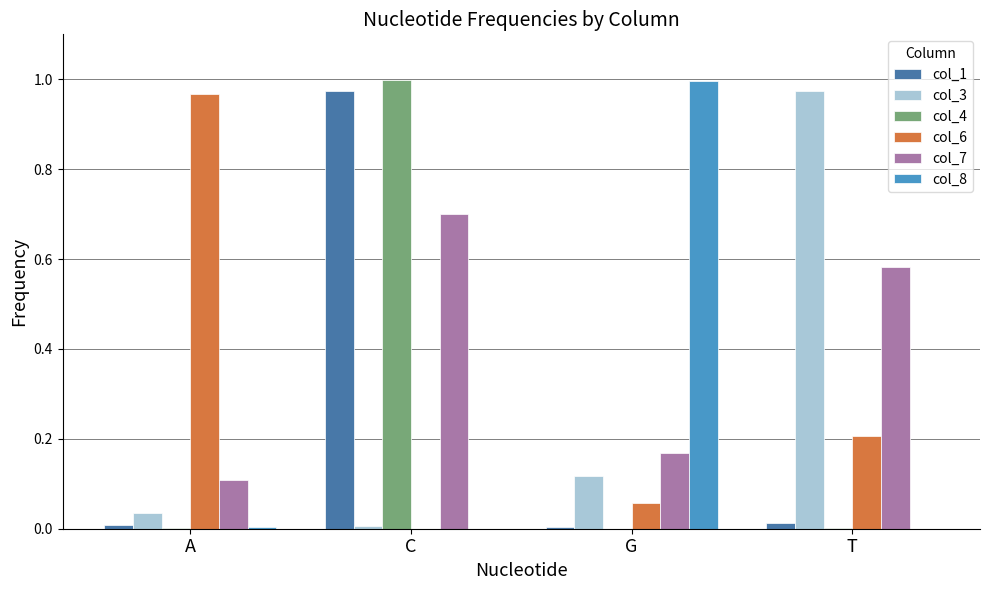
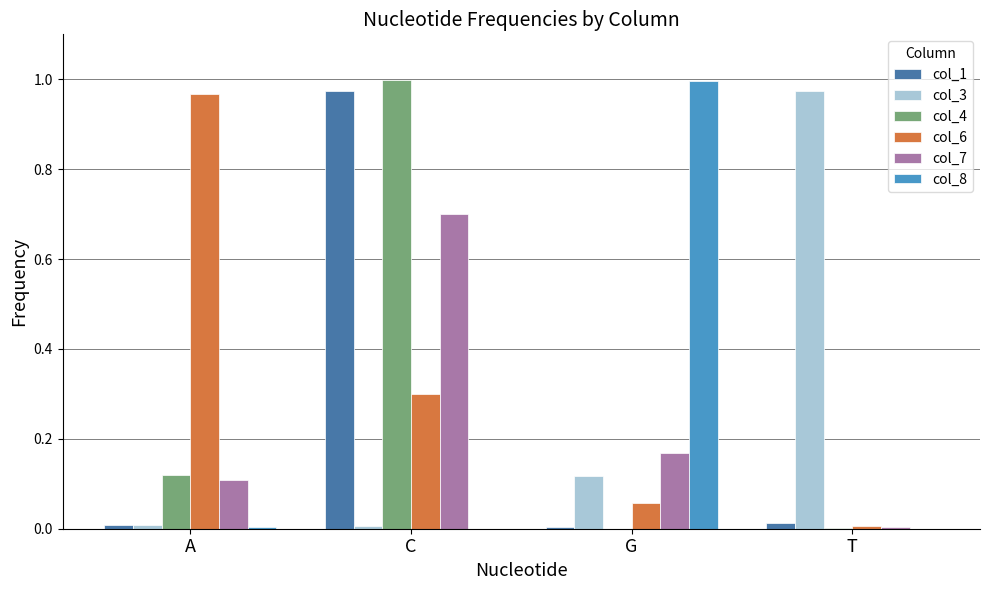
  {
    "col_3": {
-     "A": 0.04,
+     "A": 0.01,
      "C": 0.01,
      "G": 0.12,
      "T": 0.97
    },
    "col_4": {
-     "A": 0.00,
+     "A": 0.12,
      "C": 1.00,
      "G": 0.00
    },
    "col_6": {
      "A": 0.97,
-     "C": 0.0,
+     "C": 0.3,
      "G": 0.06,
-     "T": 0.21
+     "T": 0.01
    },
    "col_7": {
      "A": 0.11,
      "C": 0.70,
      "G": 0.17,
-     "T": 0.58
+     "T": 0.00
    }
  }
